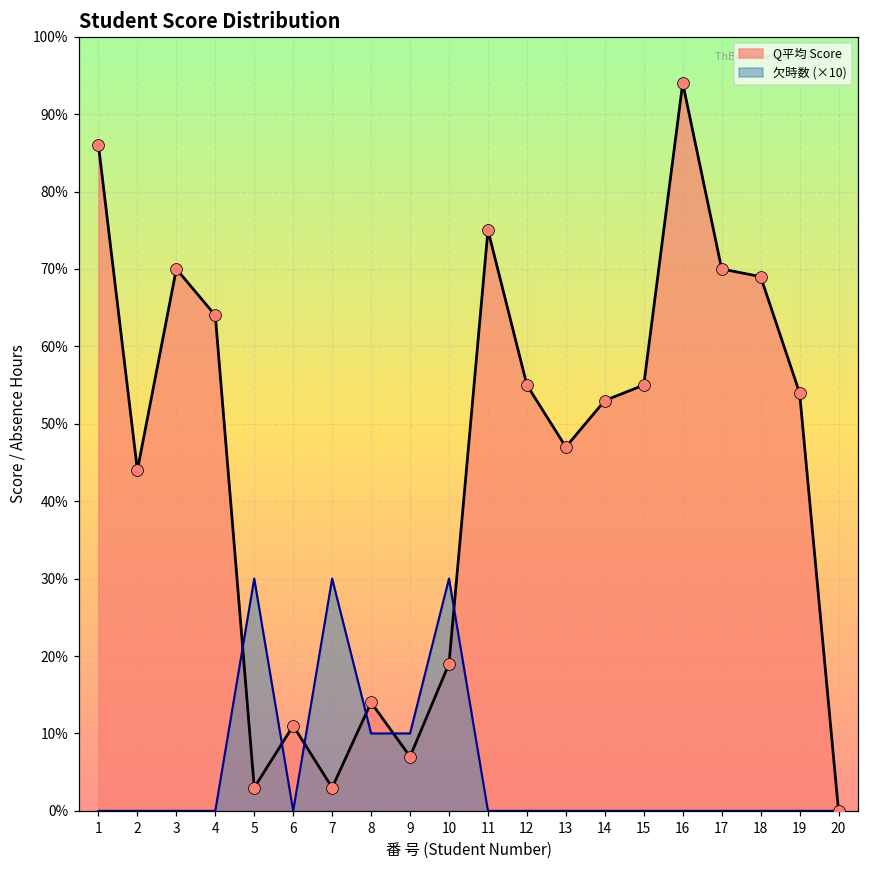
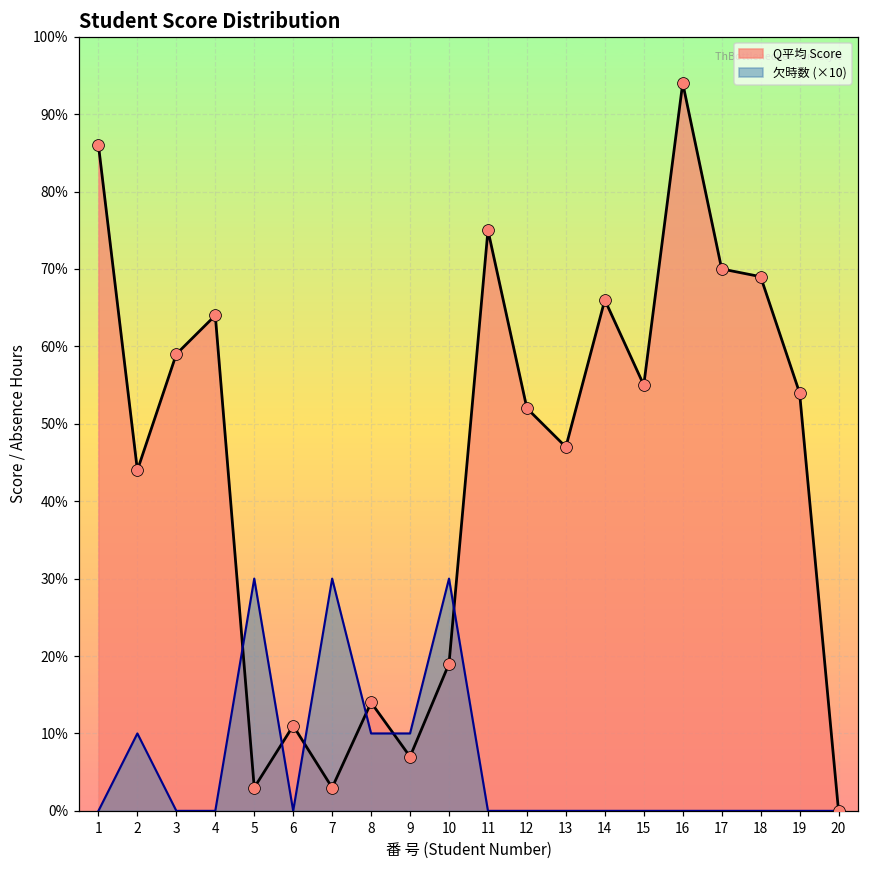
  {
    "Q平均 Score": {
      "1": "86%",
      "2": "44%",
-     "3": "70%",
+     "3": "59%",
      "4": "64%",
      "5": "3%",
      "6": "11%",
      "7": "3%",
      "8": "14%",
      "9": "7%",
      "10": "19%",
      "11": "75%",
-     "12": "55%",
+     "12": "52%",
      "13": "47%",
-     "14": "53%",
+     "14": "66%",
      "15": "55%",
      "16": "94%",
      "17": "70%",
      "18": "69%",
      "19": "54%"
    },
    "欠時数 (×10)": {
      "1": "0%",
-     "2": "0%",
+     "2": "10%",
      "3": "0%",
      "4": "0%",
      "5": "30%",
      "6": "0%",
      "7": "30%",
      "8": "10%",
      "9": "10%",
      "10": "30%",
      "11": "0%",
      "12": "0%",
      "13": "0%",
      "14": "0%",
      "15": "0%",
      "16": "0%",
      "17": "0%",
      "18": "0%",
      "19": "0%"
    }
  }
